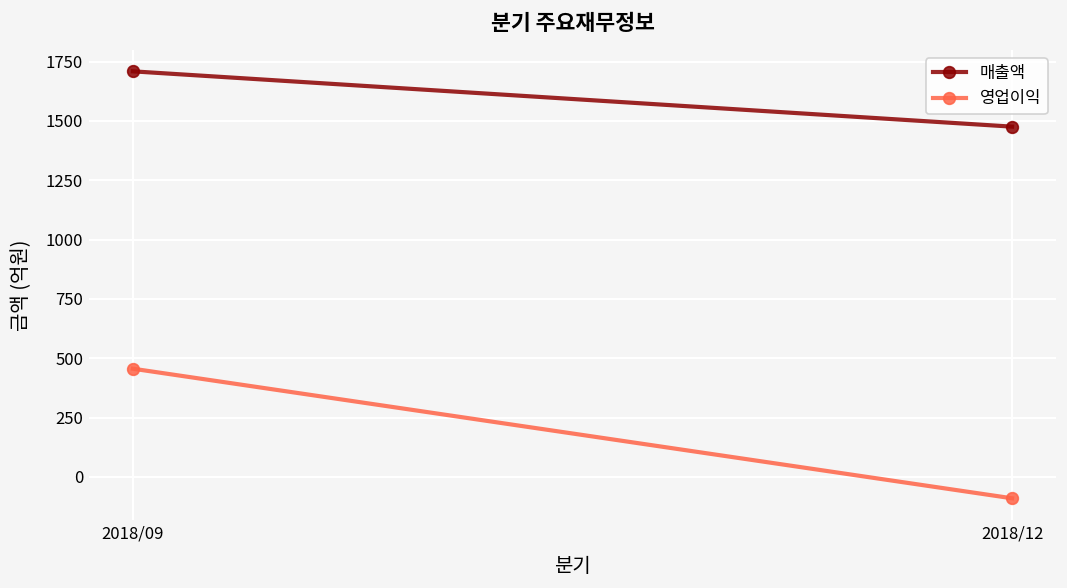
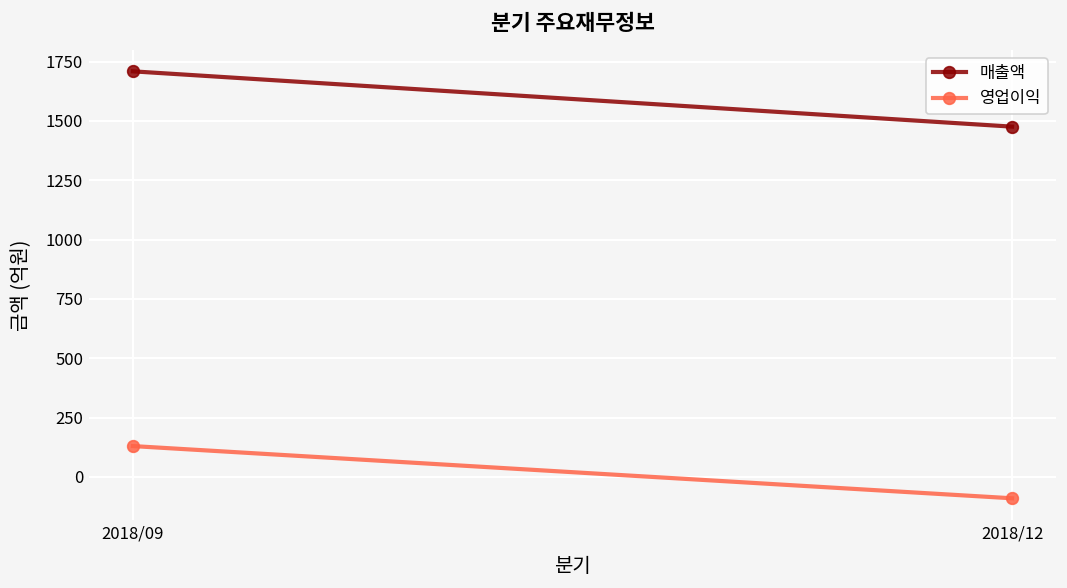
  {
    "매출액": {
      "2018/09": 1710,
      "2018/12": 1480
    },
    "영업이익": {
-     "2018/09": 460,
+     "2018/09": 130,
      "2018/12": -90
    }
  }
